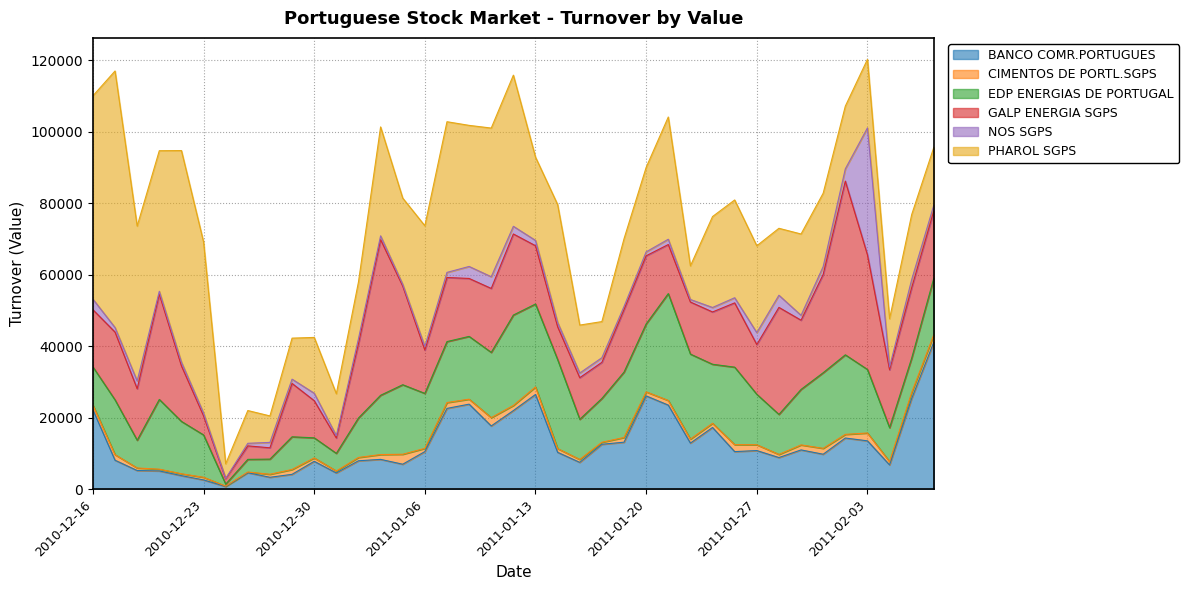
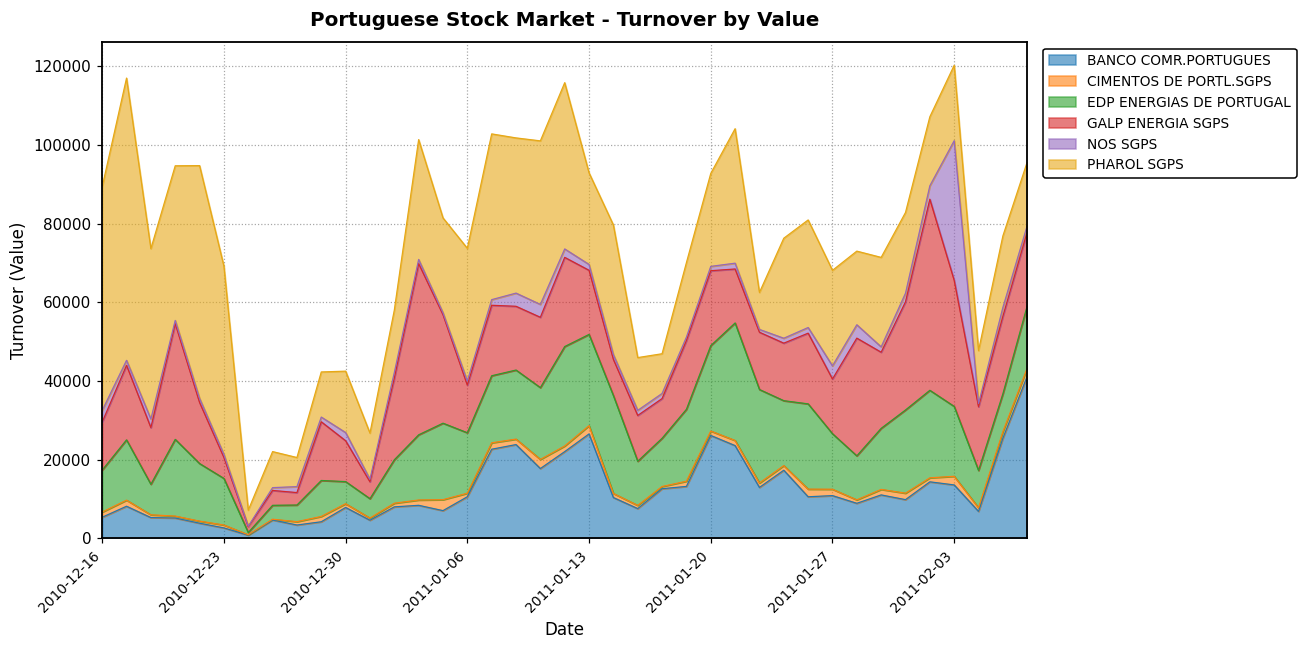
  {
    "BANCO COMR.PORTUGUES": {
-     "2010-12-16": 22000,
+     "2010-12-16": 5000,
      "2010-12-23": 3000,
      "2010-12-30": 8000,
      "2011-01-06": 11000,
      "2011-01-13": 27000,
      "2011-01-20": 26000,
      "2011-01-27": 11000,
      "2011-02-03": 14000
    },
    "EDP ENERGIAS DE PORTUGAL": {
      "2010-12-16": 11000,
      "2010-12-23": 12000,
      "2010-12-30": 6000,
      "2011-01-06": 15000,
      "2011-01-13": 23000,
-     "2011-01-20": 19000,
+     "2011-01-20": 22000,
      "2011-01-27": 14000,
      "2011-02-03": 18000
    },
    "GALP ENERGIA SGPS": {
-     "2010-12-16": 16000,
+     "2010-12-16": 12000,
      "2010-12-23": 5000,
      "2010-12-30": 10000,
      "2011-01-06": 12000,
      "2011-01-13": 16000,
      "2011-01-20": 19000,
      "2011-01-27": 14000,
      "2011-02-03": 32000
    },
    "NOS SGPS": {
      "2010-12-16": 3000,
      "2010-12-23": 1000,
      "2010-12-30": 2000,
      "2011-01-06": 1000,
      "2011-01-13": 1000,
      "2011-01-20": 1000,
      "2011-01-27": 3000,
      "2011-02-03": 36000
    }
  }
